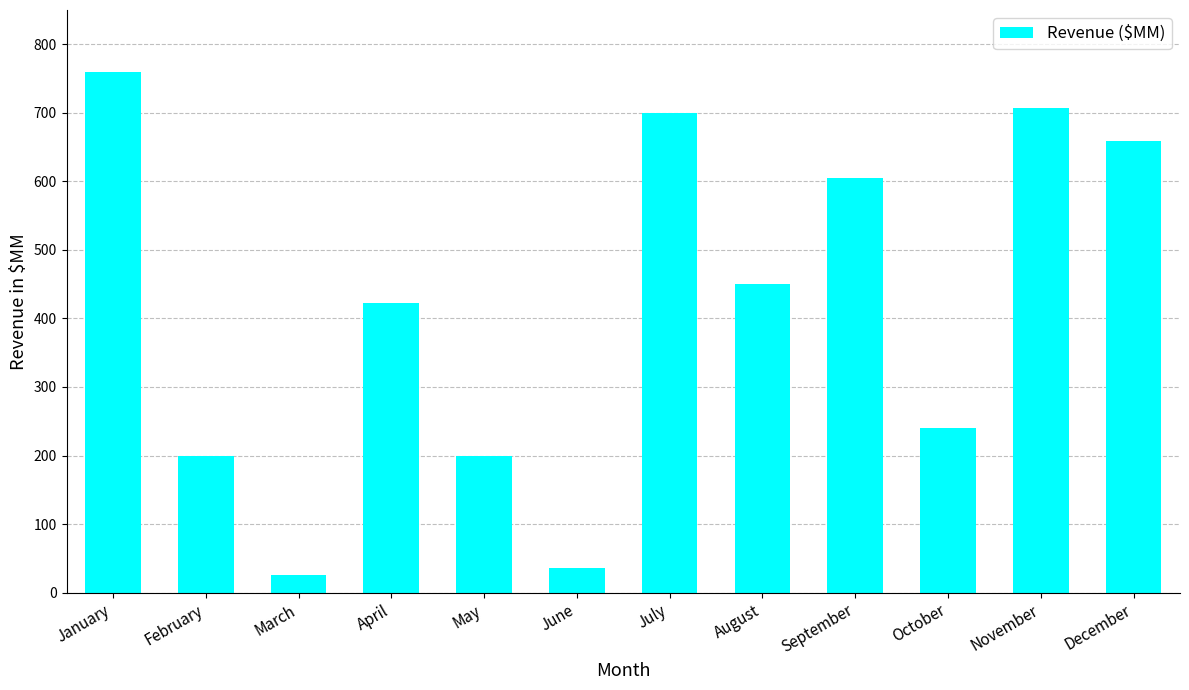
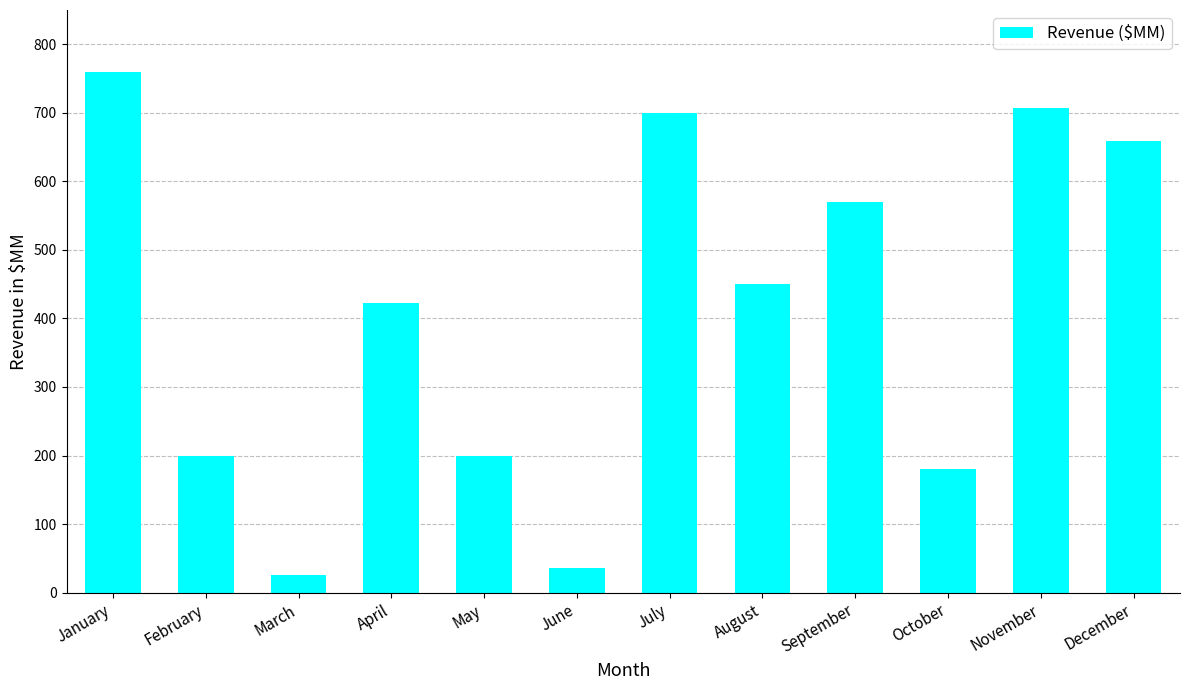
  {
    "January": 760,
    "February": 200,
    "March": 30,
    "April": 420,
    "May": 200,
    "June": 40,
    "July": 700,
    "August": 450,
-   "September": 610,
-   "October": 240,
+   "September": 570,
+   "October": 180,
    "November": 710,
    "December": 660
  }
